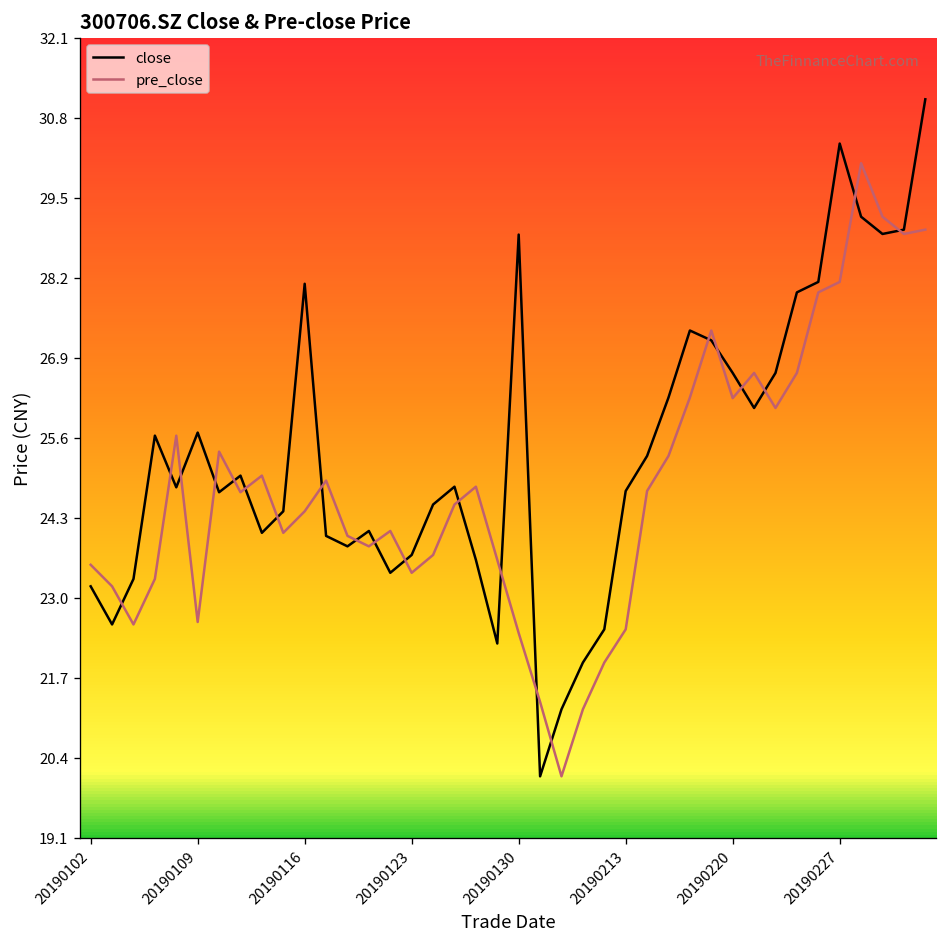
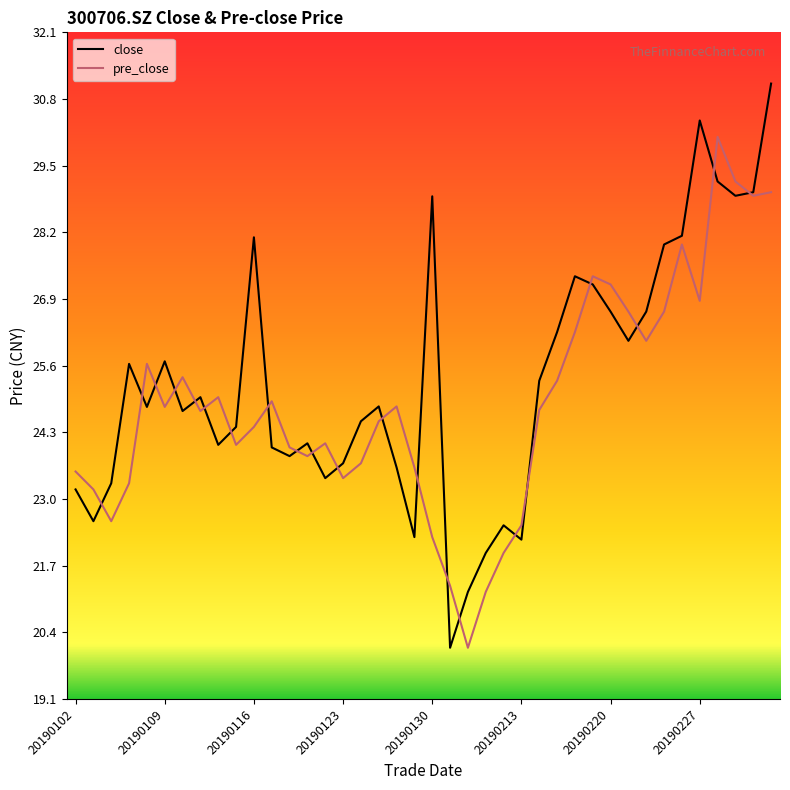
  {
    "close": {
      "20190102": 23.2,
      "20190109": 25.7,
      "20190116": 28.1,
      "20190123": 23.7,
      "20190130": 28.9,
-     "20190213": 24.7,
+     "20190213": 22.2,
      "20190220": 26.7,
      "20190227": 30.4
    },
    "pre_close": {
      "20190102": 23.5,
-     "20190109": 22.6,
+     "20190109": 24.8,
      "20190116": 24.4,
      "20190123": 23.4,
-     "20190130": 22.4,
+     "20190130": 22.3,
      "20190213": 22.5,
-     "20190220": 26.2,
-     "20190227": 28.1
+     "20190220": 27.2,
+     "20190227": 26.9
    }
  }
